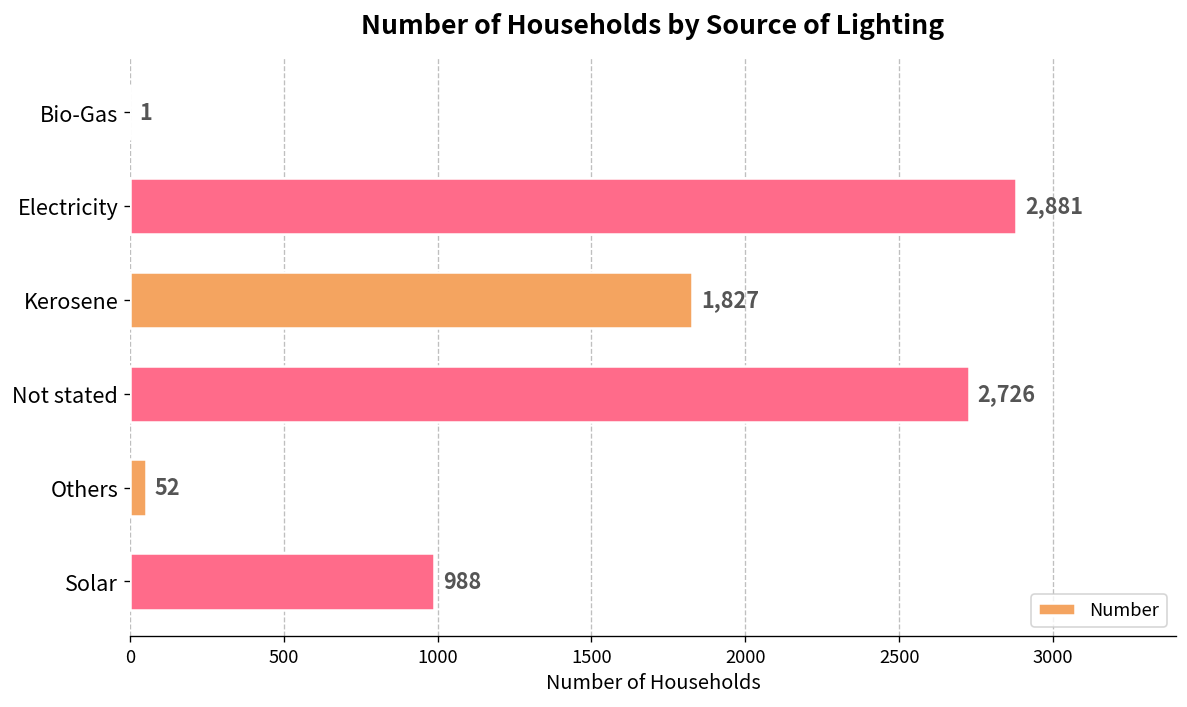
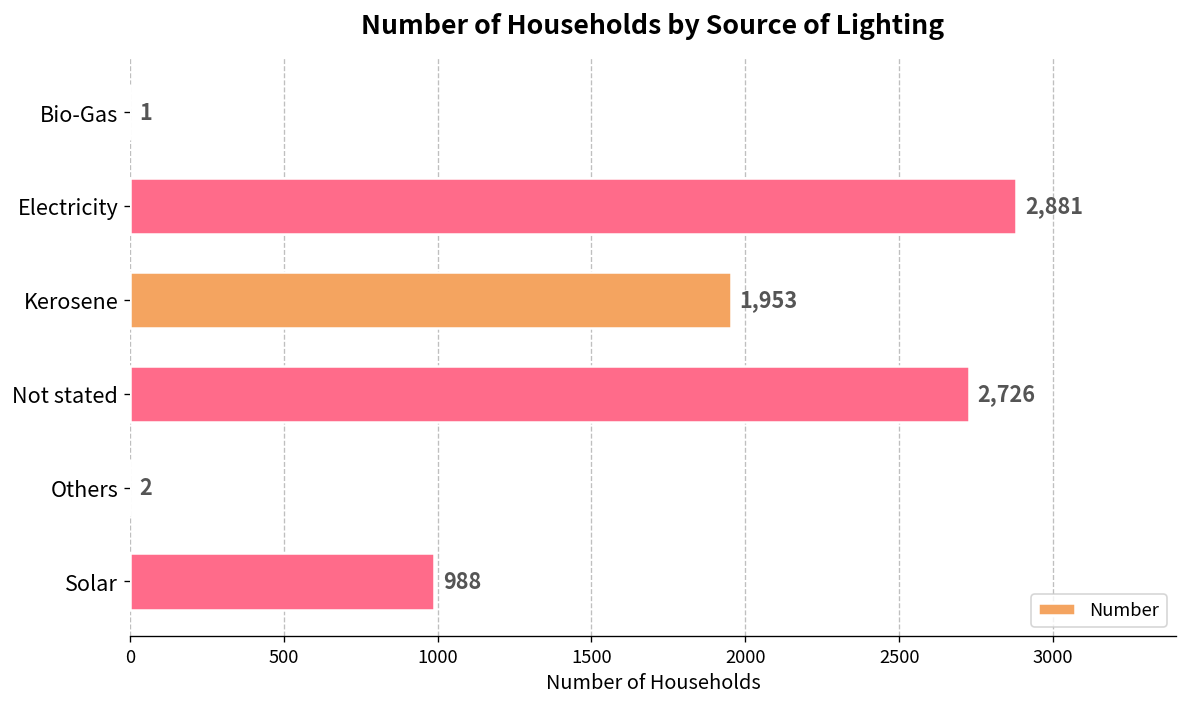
  {
    "Bio-Gas": "1",
    "Electricity": "2,881",
-   "Kerosene": "1,827",
+   "Kerosene": "1,953",
    "Not stated": "2,726",
-   "Others": "52",
+   "Others": "2",
    "Solar": "988"
  }
